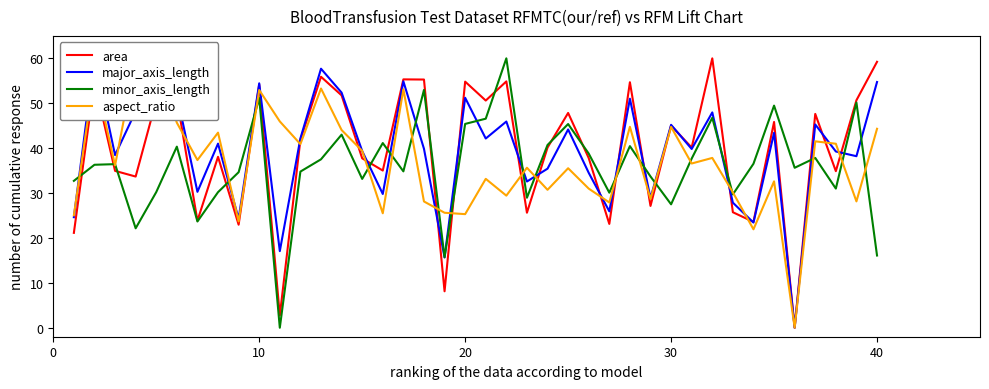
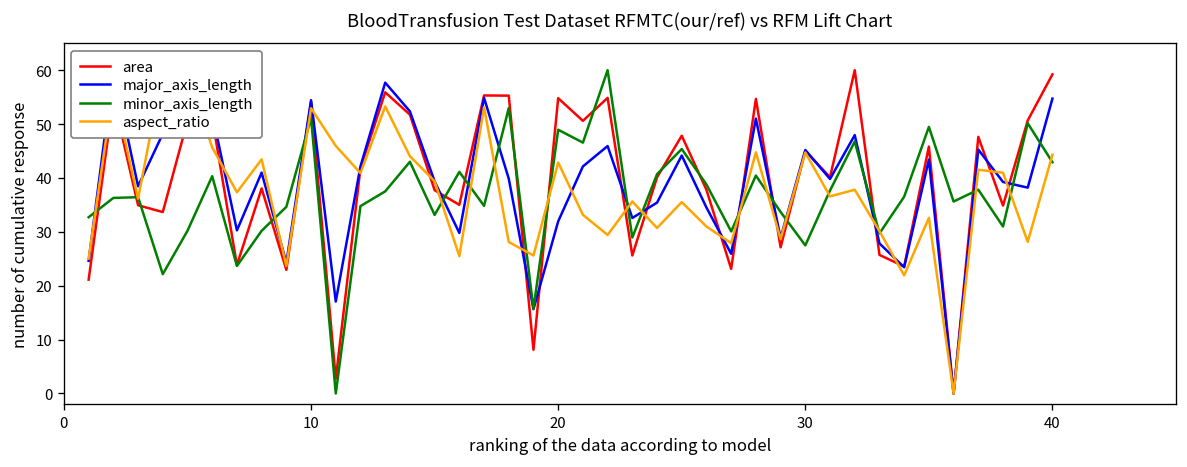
  {
    "area": {
      "20": 55,
      "40": 59
    },
    "major_axis_length": {
-     "20": 51,
+     "20": 32,
      "40": 55
    },
    "minor_axis_length": {
      "10": 51,
-     "20": 45,
+     "20": 49,
      "30": 27,
-     "40": 16
+     "40": 43
    },
    "aspect_ratio": {
      "10": 53,
-     "20": 25,
+     "20": 43,
      "40": 44
    }
  }
